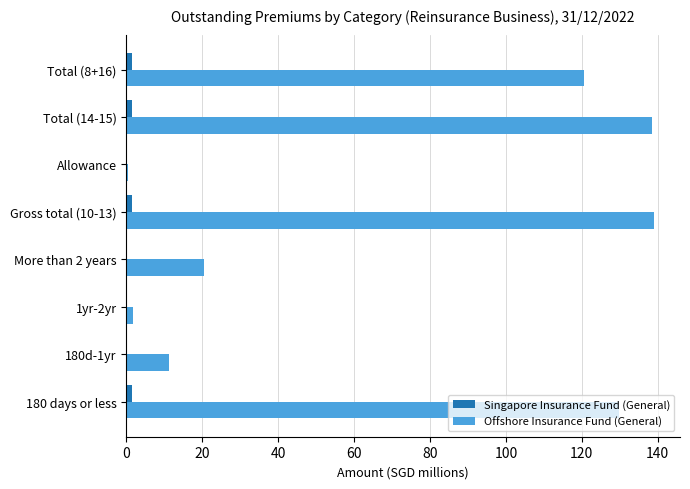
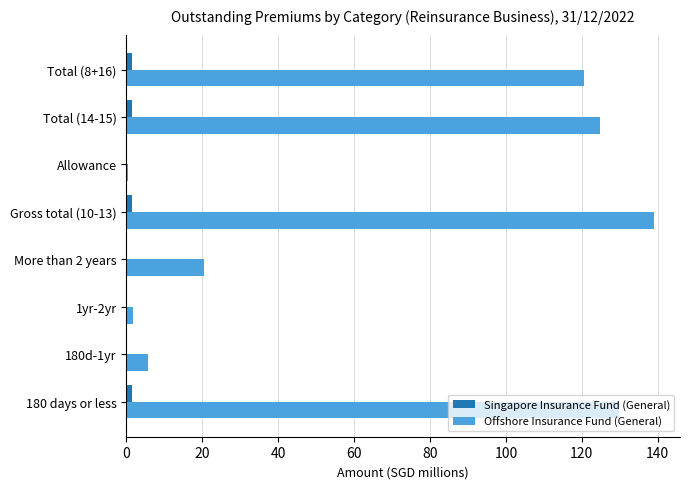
  {
    "Singapore Insurance Fund (General)": {
      "Total (8+16)": 2,
      "Total (14-15)": 2,
      "Allowance": 0,
      "Gross total (10-13)": 2,
      "More than 2 years": 0,
      "180 days or less": 2
    },
    "Offshore Insurance Fund (General)": {
      "Total (8+16)": 121,
-     "Total (14-15)": 139,
+     "Total (14-15)": 125,
      "Gross total (10-13)": 139,
      "More than 2 years": 20,
      "1yr-2yr": 2,
-     "180d-1yr": 11
+     "180d-1yr": 6
    }
  }
